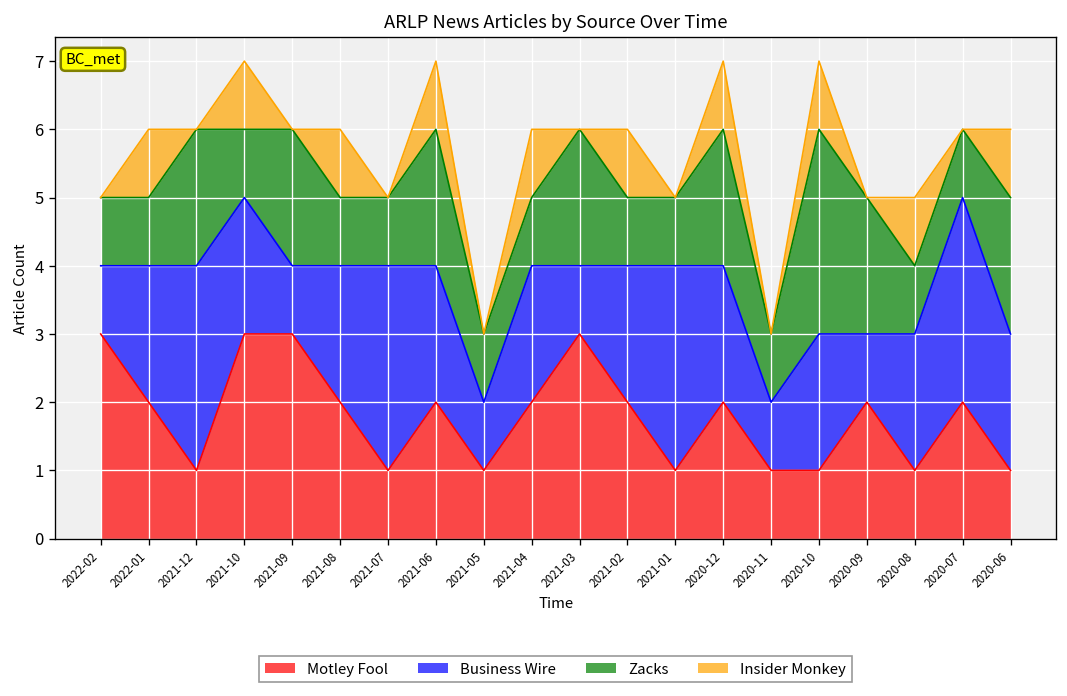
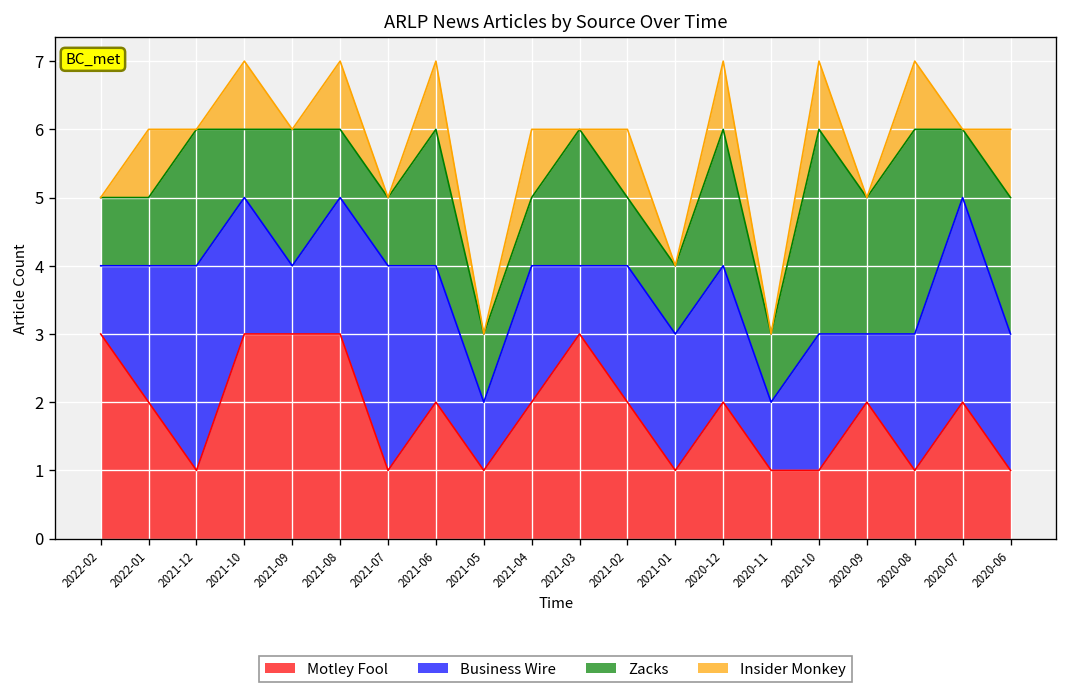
  {
    "Motley Fool": {
      "2022-02": 3,
      "2022-01": 2,
      "2021-12": 1,
      "2021-10": 3,
      "2021-09": 3,
-     "2021-08": 2,
+     "2021-08": 3,
      "2021-07": 1,
      "2021-06": 2,
      "2021-05": 1,
      "2021-04": 2,
      "2021-03": 3,
      "2021-02": 2,
      "2021-01": 1,
      "2020-12": 2,
      "2020-11": 1,
      "2020-10": 1,
      "2020-09": 2,
      "2020-08": 1,
      "2020-07": 2,
      "2020-06": 1
    },
    "Business Wire": {
      "2022-02": 1,
      "2022-01": 2,
      "2021-12": 3,
      "2021-10": 2,
      "2021-09": 1,
      "2021-08": 2,
      "2021-07": 3,
      "2021-06": 2,
      "2021-05": 1,
      "2021-04": 2,
      "2021-03": 1,
      "2021-02": 2,
-     "2021-01": 3,
+     "2021-01": 2,
      "2020-12": 2,
      "2020-11": 1,
      "2020-10": 2,
      "2020-09": 1,
      "2020-08": 2,
      "2020-07": 3,
      "2020-06": 2
    },
    "Zacks": {
      "2022-01": 1,
      "2021-10": 1,
      "2021-08": 1,
      "2021-06": 2,
      "2021-04": 1,
      "2021-02": 1,
      "2020-12": 2,
      "2020-10": 3,
-     "2020-08": 1,
+     "2020-08": 3,
      "2020-06": 2
    },
    "Insider Monkey": {
      "2022-01": 1,
      "2021-10": 1,
      "2021-08": 1,
      "2021-06": 1,
      "2021-04": 1,
      "2021-02": 1,
      "2020-12": 1,
      "2020-10": 1,
      "2020-08": 1,
      "2020-06": 1
    }
  }
